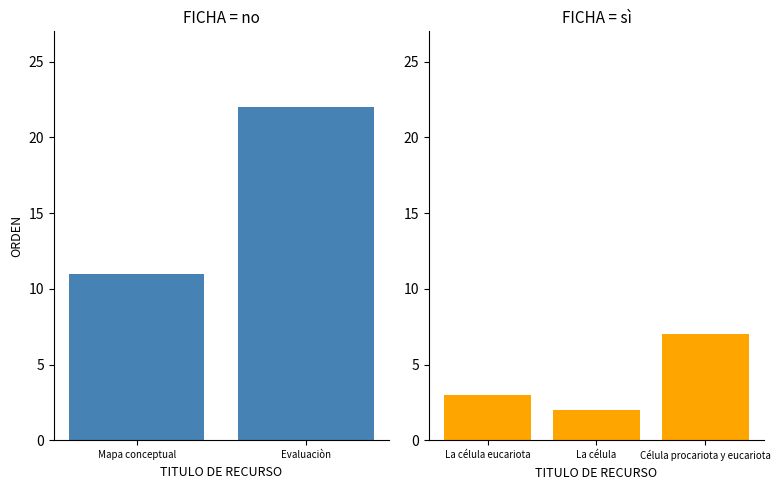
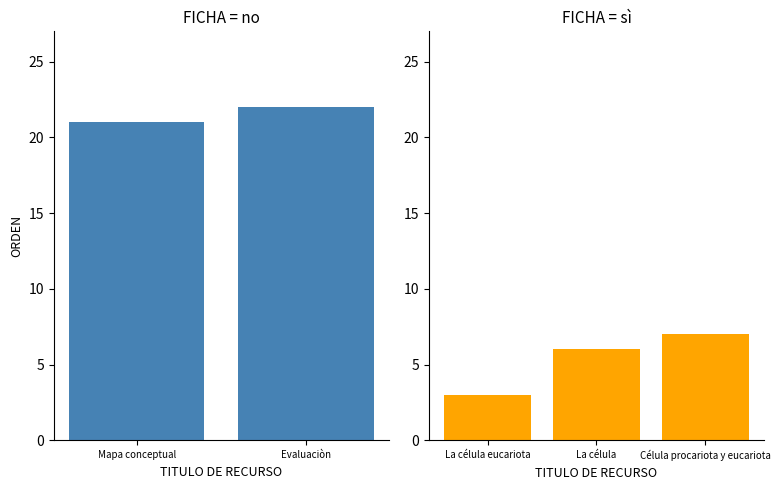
  {
    "FICHA = no": {
-     "Mapa conceptual": 11,
+     "Mapa conceptual": 21,
      "Evaluaciòn": 22
    },
    "FICHA = sì": {
      "La célula eucariota": 3,
-     "La célula": 2,
+     "La célula": 6,
      "Célula procariota y eucariota": 7
    }
  }
